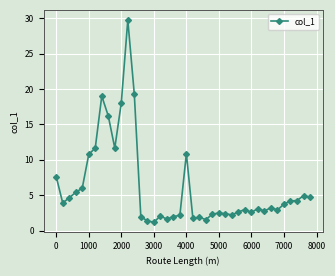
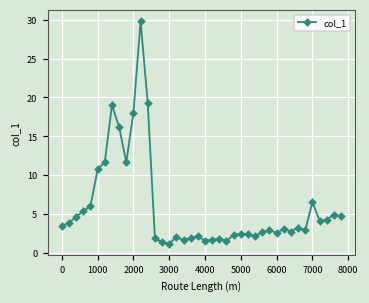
  {
-   "0": 8,
+   "0": 3,
    "1000": 11,
    "2000": 18,
    "3000": 1,
-   "4000": 11,
+   "4000": 2,
    "5000": 2,
    "6000": 3,
-   "7000": 4
+   "7000": 7
  }
